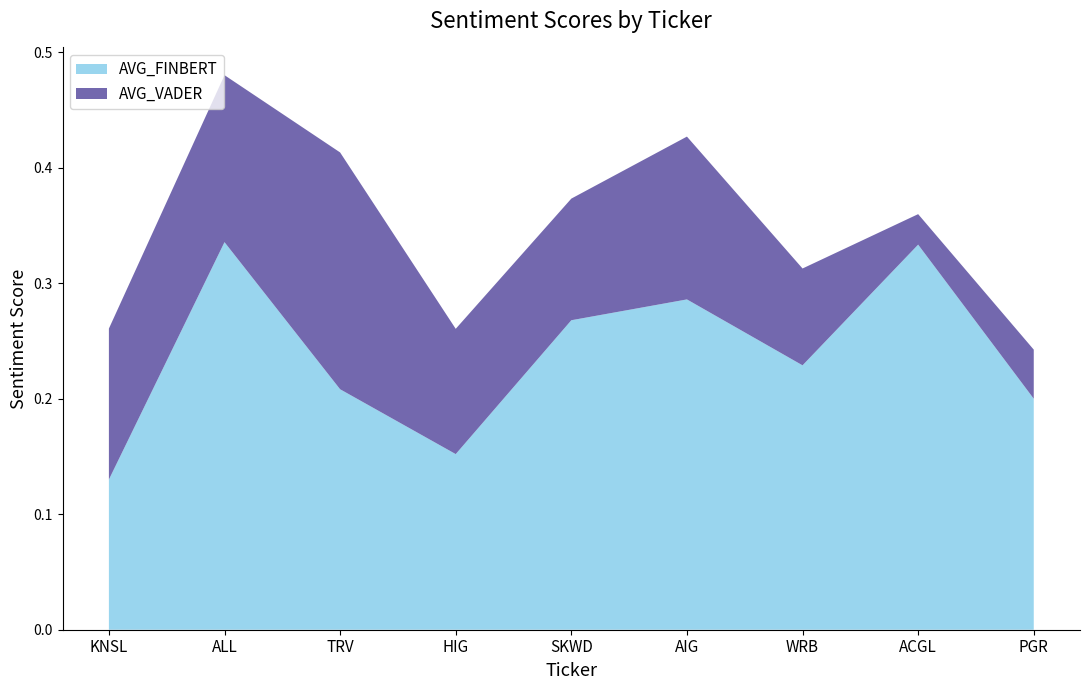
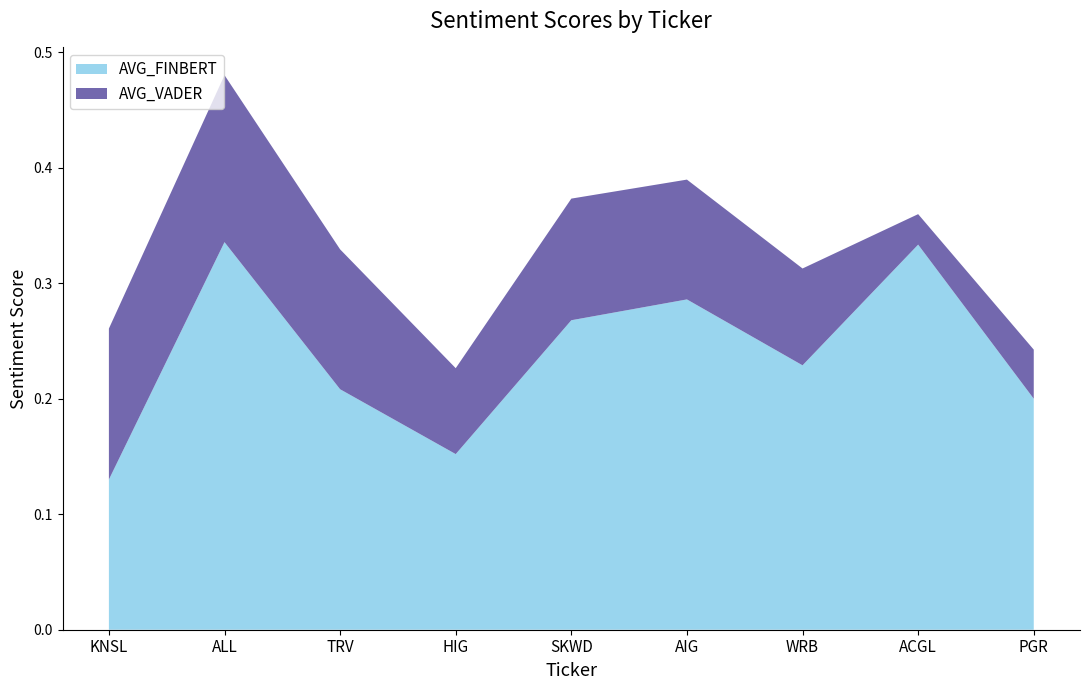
  {
    "AVG_FINBERT": {
      "KNSL": 0.130,
      "ALL": 0.336,
      "TRV": 0.208,
      "HIG": 0.152,
      "SKWD": 0.268,
      "AIG": 0.286,
      "WRB": 0.229,
      "ACGL": 0.333,
      "PGR": 0.200
    },
    "AVG_VADER": {
      "KNSL": 0.131,
      "ALL": 0.145,
-     "TRV": 0.205,
-     "HIG": 0.108,
+     "TRV": 0.121,
+     "HIG": 0.074,
      "SKWD": 0.105,
-     "AIG": 0.141,
+     "AIG": 0.104,
      "WRB": 0.084,
      "ACGL": 0.026,
      "PGR": 0.043
    }
  }
